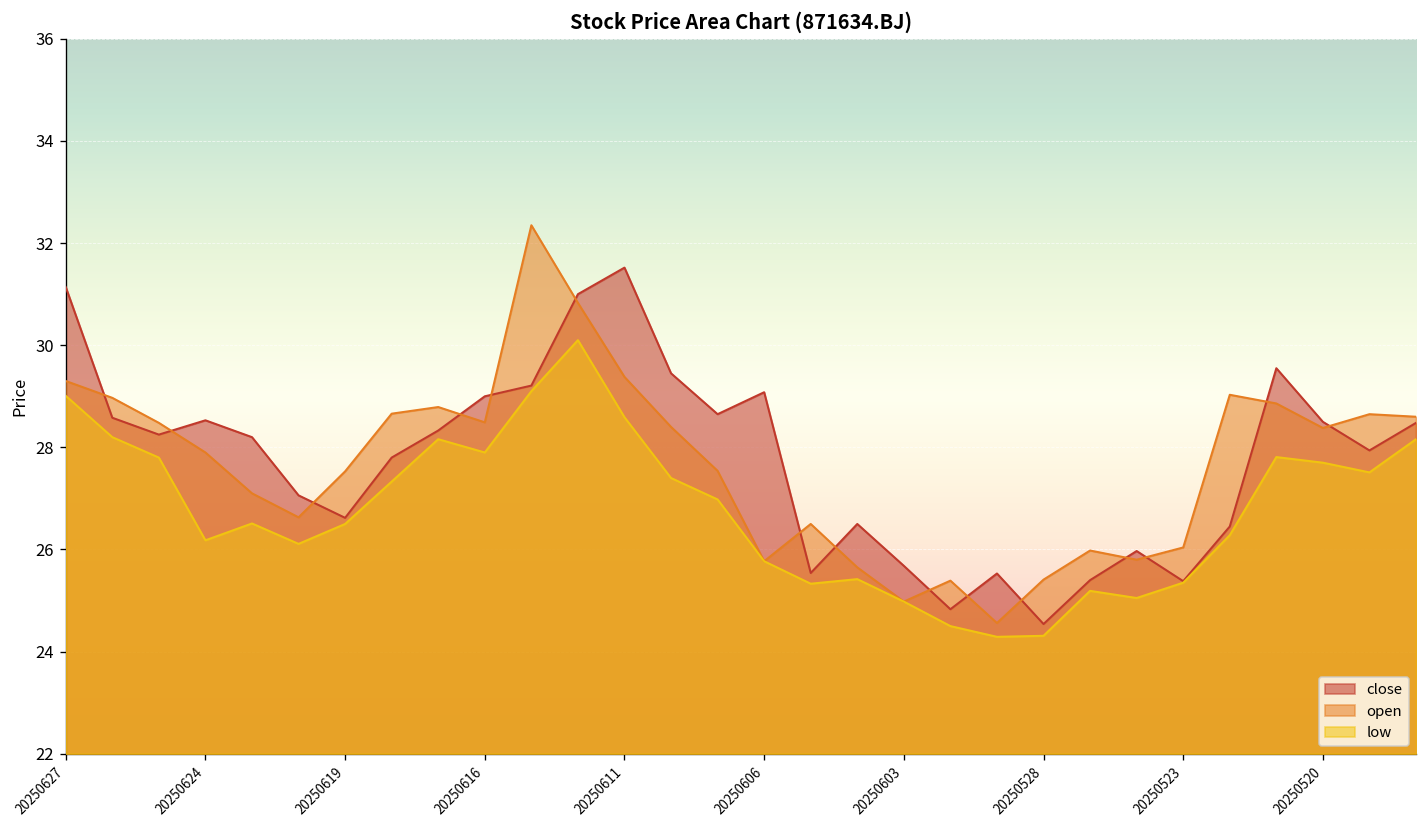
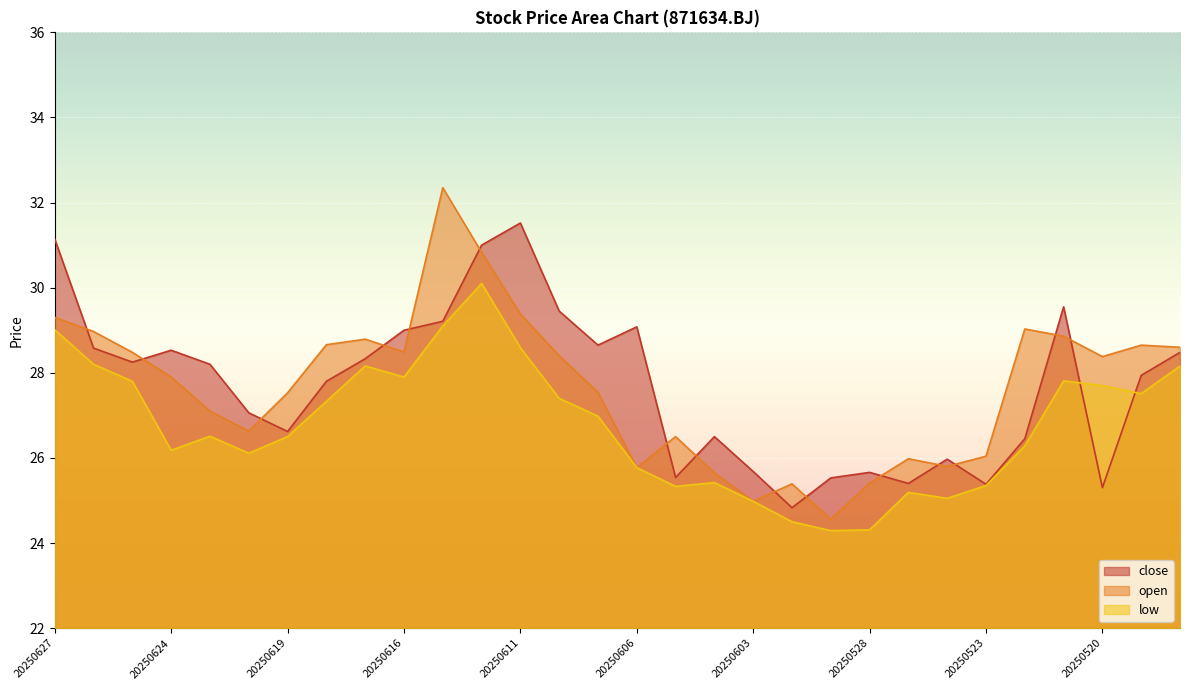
  {
    "close": {
      "20250627": 31.1,
      "20250624": 28.5,
      "20250619": 26.6,
      "20250616": 29.0,
      "20250611": 31.5,
      "20250606": 29.1,
      "20250603": 25.7,
-     "20250528": 24.5,
-     "20250520": 28.5
+     "20250528": 25.7,
+     "20250520": 25.3
    },
    "open": {
      "20250627": 29.3,
      "20250624": 27.9,
      "20250619": 27.5,
      "20250616": 28.5,
      "20250611": 29.4,
      "20250528": 25.4,
      "20250523": 26.0,
      "20250520": 28.4
    },
    "low": {
      "20250627": 29.0,
      "20250624": 26.2,
      "20250619": 26.5,
      "20250616": 27.9,
      "20250611": 28.6,
      "20250528": 24.3,
      "20250520": 27.7
    }
  }
